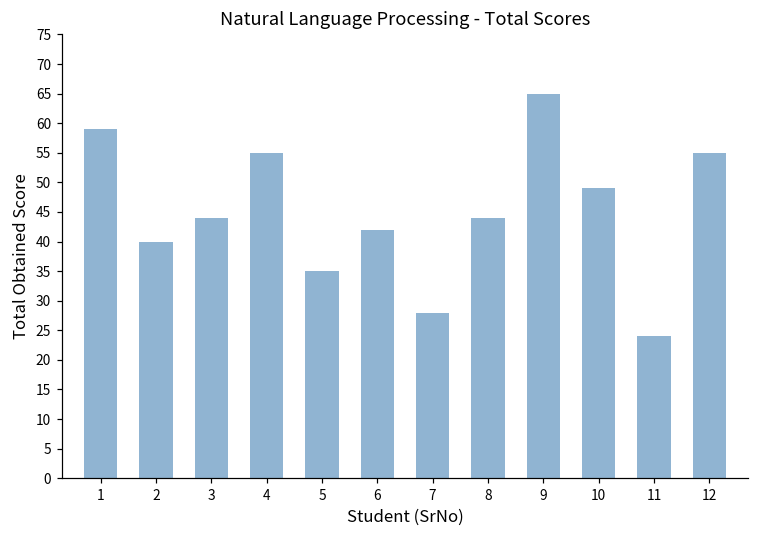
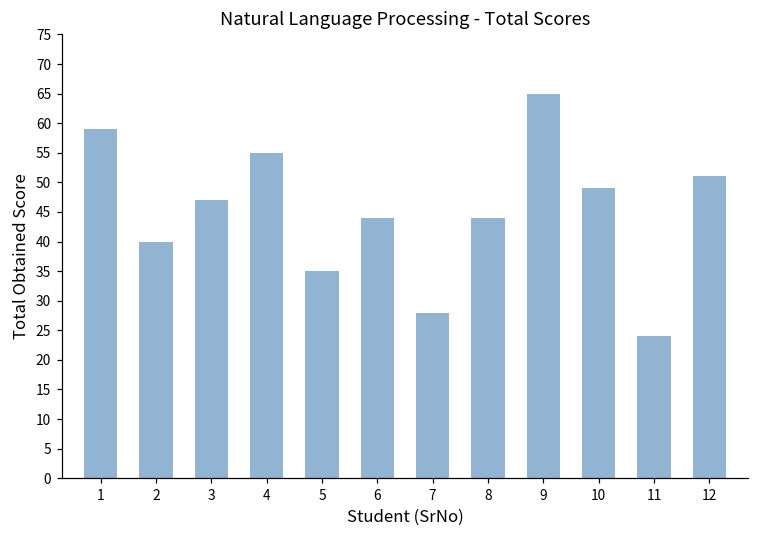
  {
    "1": 59,
    "2": 40,
-   "3": 44,
+   "3": 47,
    "4": 55,
    "5": 35,
-   "6": 42,
+   "6": 44,
    "7": 28,
    "8": 44,
    "9": 65,
    "10": 49,
    "11": 24,
-   "12": 55
+   "12": 51
  }
